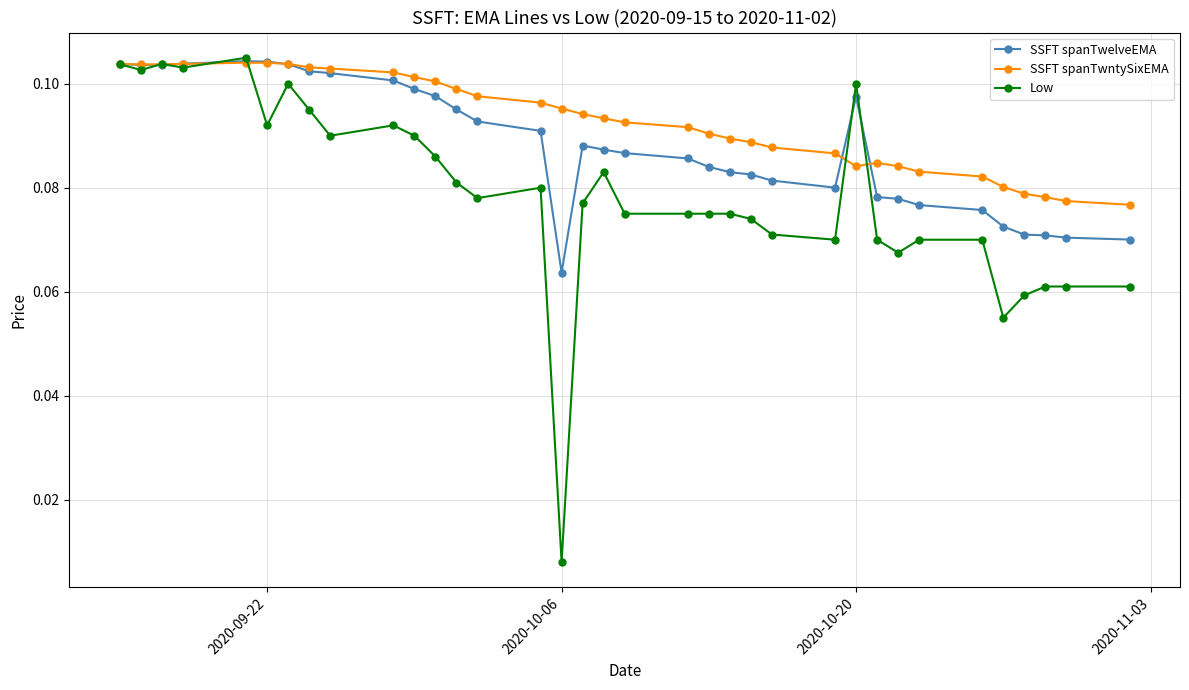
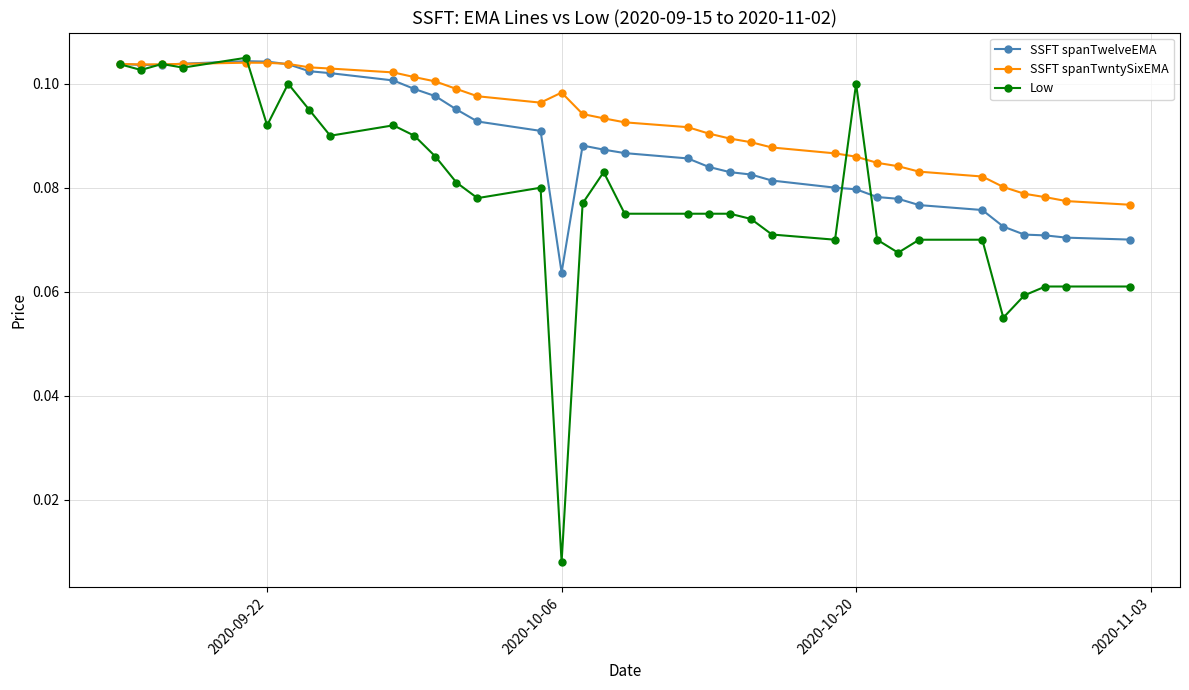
  {
    "SSFT spanTwelveEMA": {
      "2020-10-06": 0.064,
-     "2020-10-20": 0.098
+     "2020-10-20": 0.080
    },
    "SSFT spanTwntySixEMA": {
-     "2020-10-06": 0.095,
-     "2020-10-20": 0.084
+     "2020-10-06": 0.098,
+     "2020-10-20": 0.086
    },
    "Low": {
      "2020-09-22": 0.092,
      "2020-10-06": 0.008,
      "2020-10-20": 0.100
    }
  }
